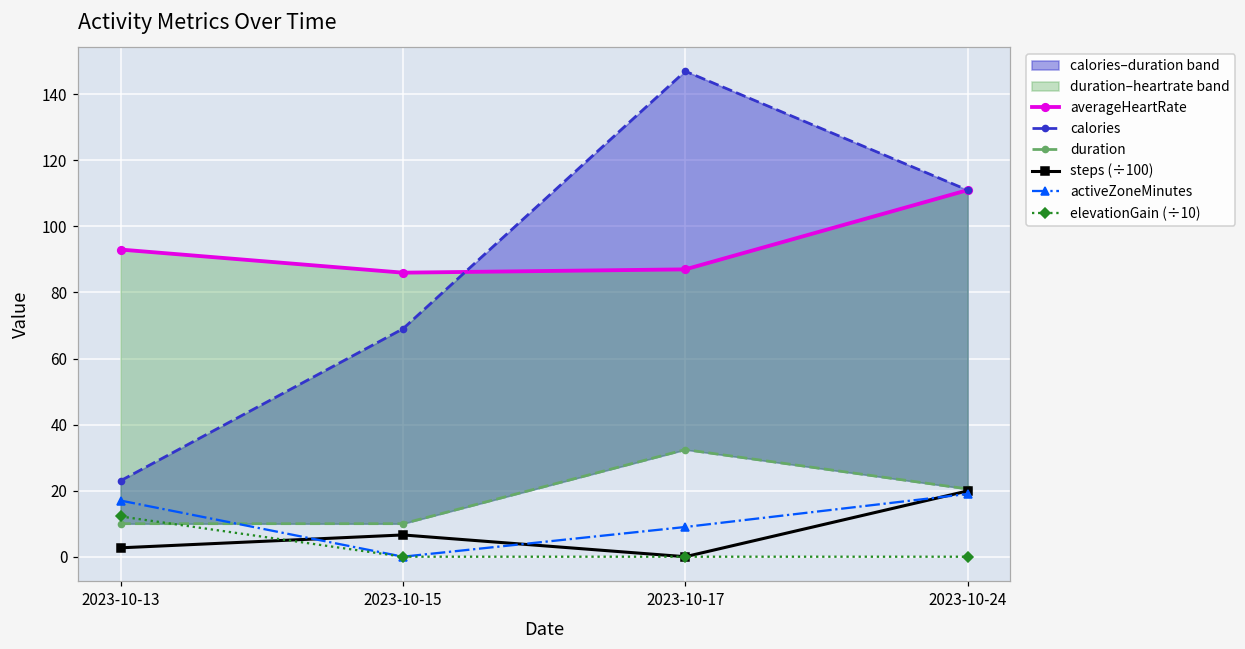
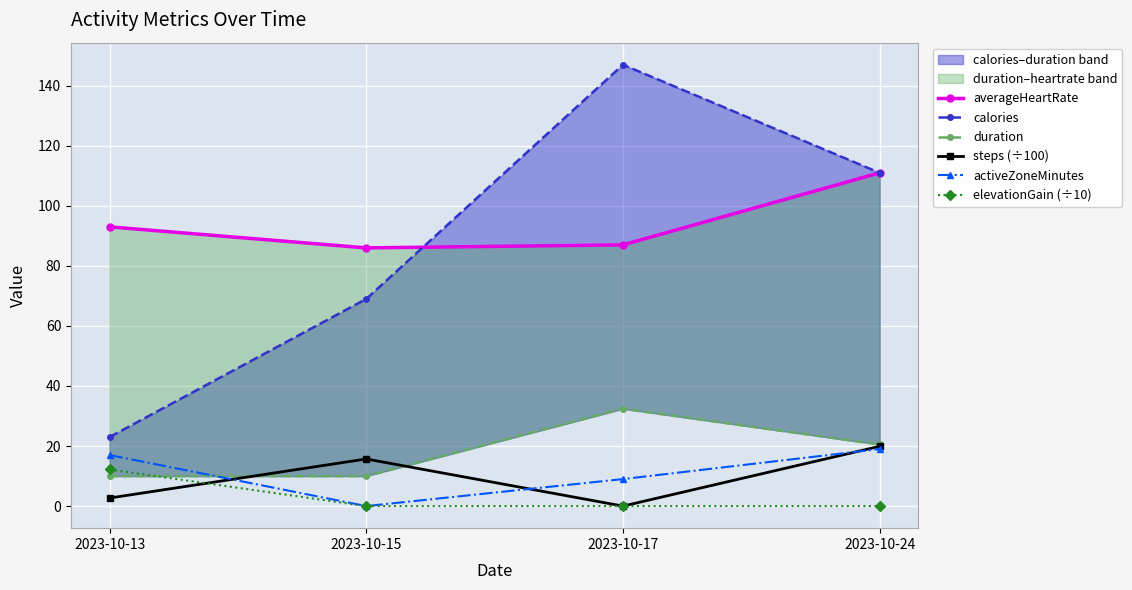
  {
    "calories–duration band": {
      "2023-10-13": 23,
      "2023-10-15": 69,
      "2023-10-17": 147
    },
    "steps (÷100)": {
      "2023-10-13": 3,
-     "2023-10-15": 7
+     "2023-10-15": 16
    },
    "activeZoneMinutes": {
      "2023-10-13": 17,
      "2023-10-17": 9,
      "2023-10-24": 19
    },
    "elevationGain (÷10)": {
      "2023-10-13": 12,
      "2023-10-24": 0
    }
  }
